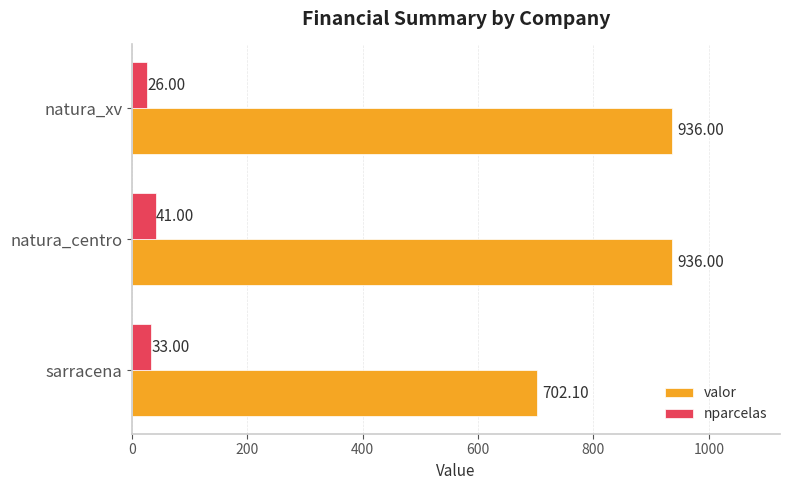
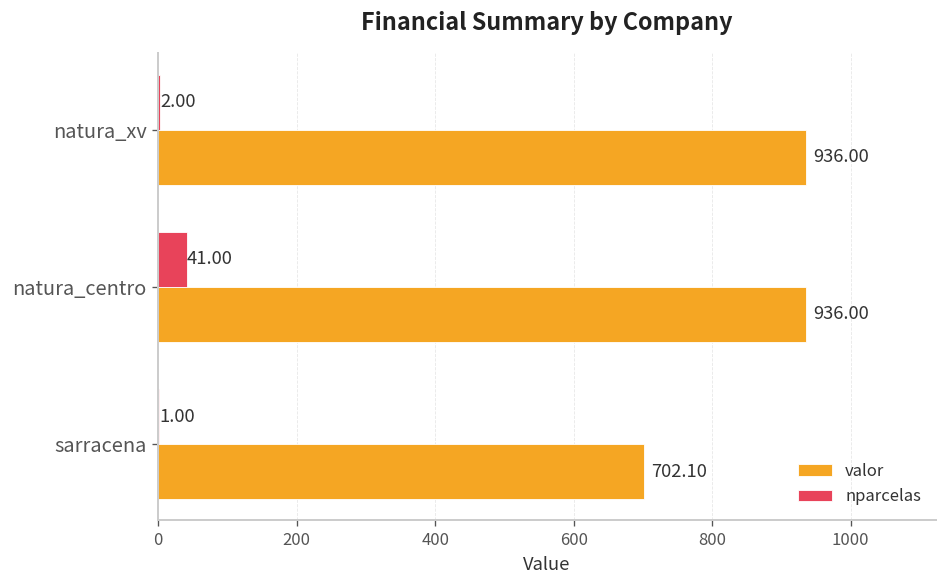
  {
    "valor": {
      "natura_xv": 936.00,
      "natura_centro": 936.00,
      "sarracena": 702.10
    },
    "nparcelas": {
-     "natura_xv": 26.00,
+     "natura_xv": 2.00,
      "natura_centro": 41.00,
-     "sarracena": 33.00
+     "sarracena": 1.00
    }
  }
